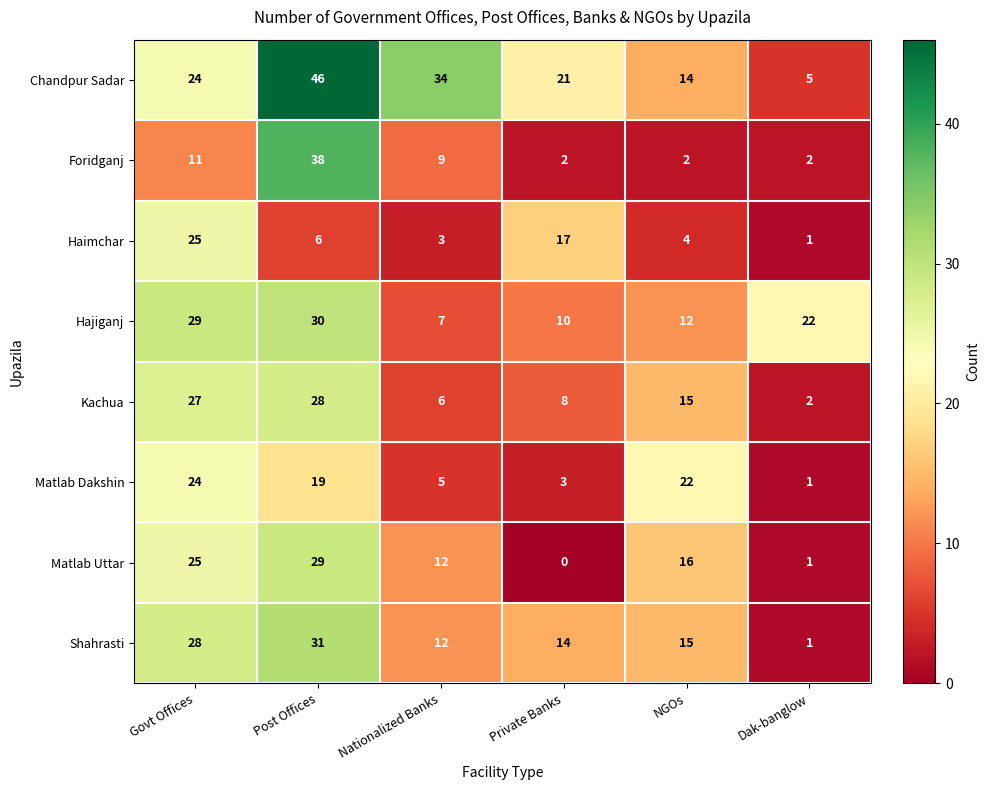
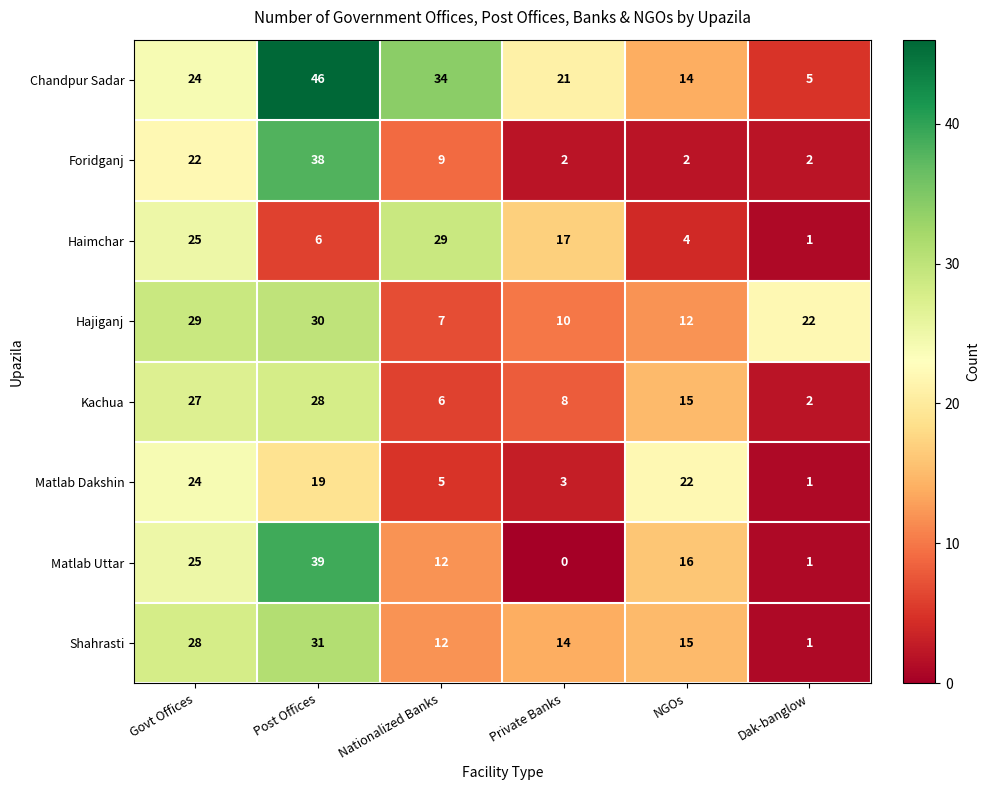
  {
    "Chandpur Sadar": {
      "Govt Offices": 24,
      "Post Offices": 46,
      "Nationalized Banks": 34,
      "Private Banks": 21,
      "NGOs": 14,
      "Dak-banglow": 5
    },
    "Foridganj": {
-     "Govt Offices": 11,
+     "Govt Offices": 22,
      "Post Offices": 38,
      "Nationalized Banks": 9,
      "Private Banks": 2,
      "NGOs": 2,
      "Dak-banglow": 2
    },
    "Haimchar": {
      "Govt Offices": 25,
      "Post Offices": 6,
-     "Nationalized Banks": 3,
+     "Nationalized Banks": 29,
      "Private Banks": 17,
      "NGOs": 4,
      "Dak-banglow": 1
    },
    "Hajiganj": {
      "Govt Offices": 29,
      "Post Offices": 30,
      "Nationalized Banks": 7,
      "Private Banks": 10,
      "NGOs": 12,
      "Dak-banglow": 22
    },
    "Kachua": {
      "Govt Offices": 27,
      "Post Offices": 28,
      "Nationalized Banks": 6,
      "Private Banks": 8,
      "NGOs": 15,
      "Dak-banglow": 2
    },
    "Matlab Dakshin": {
      "Govt Offices": 24,
      "Post Offices": 19,
      "Nationalized Banks": 5,
      "Private Banks": 3,
      "NGOs": 22,
      "Dak-banglow": 1
    },
    "Matlab Uttar": {
      "Govt Offices": 25,
-     "Post Offices": 29,
+     "Post Offices": 39,
      "Nationalized Banks": 12,
      "Private Banks": 0,
      "NGOs": 16,
      "Dak-banglow": 1
    },
    "Shahrasti": {
      "Govt Offices": 28,
      "Post Offices": 31,
      "Nationalized Banks": 12,
      "Private Banks": 14,
      "NGOs": 15,
      "Dak-banglow": 1
    }
  }
